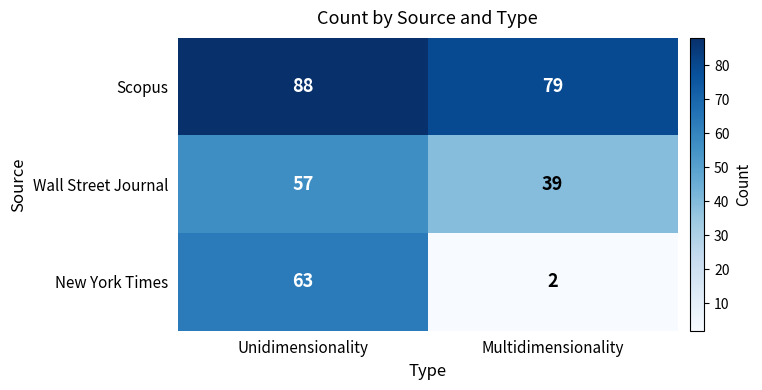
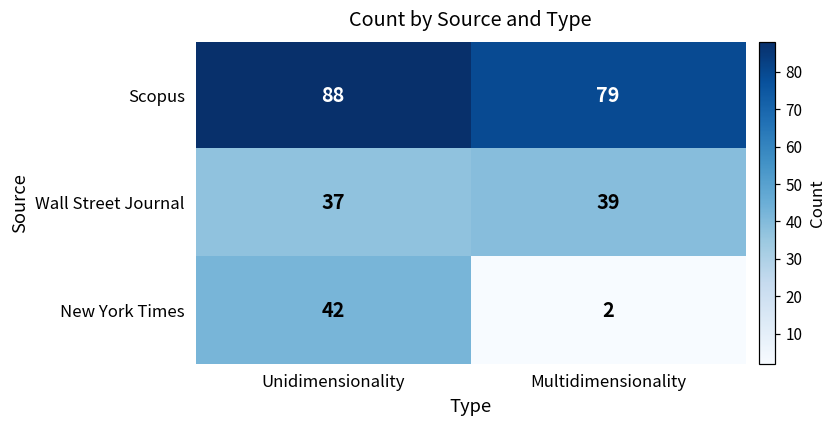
  {
    "Wall Street Journal": {
-     "Unidimensionality": 57
+     "Unidimensionality": 37
    },
    "New York Times": {
-     "Unidimensionality": 63
+     "Unidimensionality": 42
    }
  }
